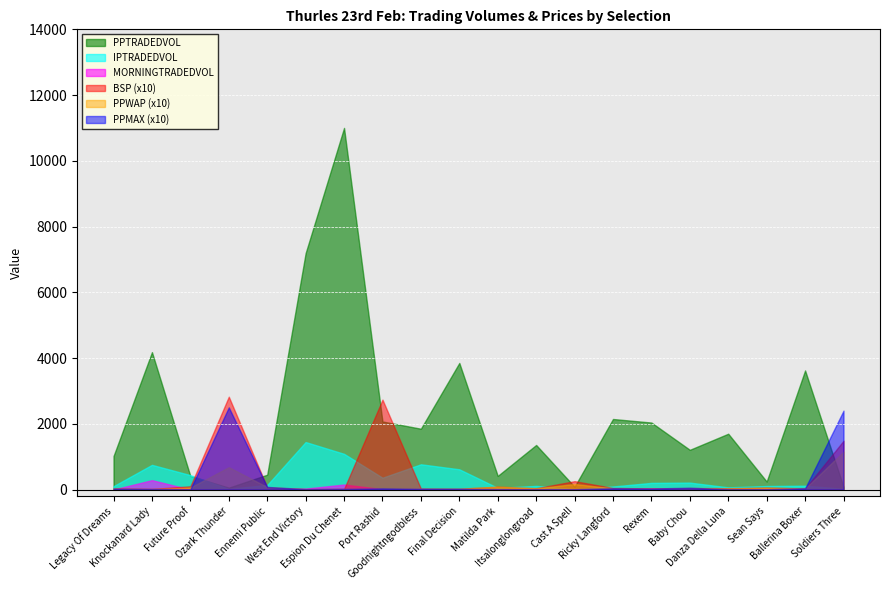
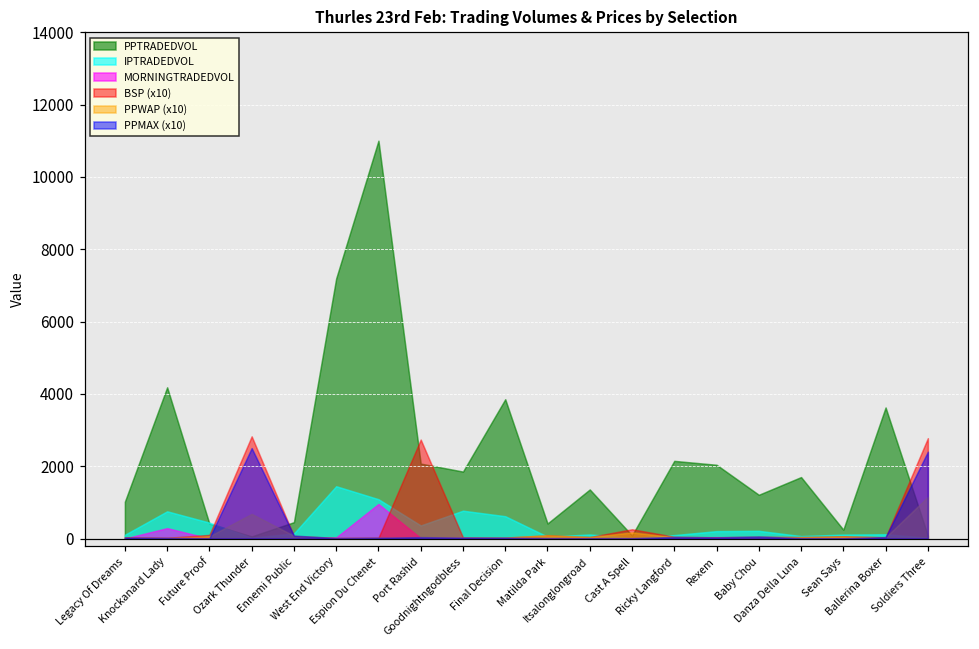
  {
    "PPTRADEDVOL": {
      "Legacy Of Dreams": 1000,
      "Knockanard Lady": 4200,
      "Ennemi Public": 500,
      "West End Victory": 7200,
      "Espion Du Chenet": 11000,
      "Port Rashid": 2100,
      "Goodnightngodbless": 1900,
      "Final Decision": 3900,
      "Matilda Park": 400,
      "Itsalonglongroad": 1400,
      "Ricky Langford": 2100,
      "Rexem": 2000,
      "Baby Chou": 1200,
      "Danza Della Luna": 1700,
      "Sean Says": 200,
      "Ballerina Boxer": 3600
    },
    "IPTRADEDVOL": {
      "Knockanard Lady": 800,
      "West End Victory": 1400,
      "Espion Du Chenet": 1100,
      "Port Rashid": 400,
      "Goodnightngodbless": 800,
      "Final Decision": 600,
      "Rexem": 200,
      "Baby Chou": 200,
      "Ballerina Boxer": 100
    },
    "MORNINGTRADEDVOL": {
      "Knockanard Lady": 300,
-     "Espion Du Chenet": 200
+     "Espion Du Chenet": 1000
    },
    "BSP (x10)": {
      "Ozark Thunder": 2800,
      "Port Rashid": 2700,
      "Cast A Spell": 300,
-     "Soldiers Three": 1500
+     "Soldiers Three": 2800
    },
    "PPWAP (x10)": {
      "Ozark Thunder": 700,
      "Cast A Spell": 200,
      "Soldiers Three": 1200
    },
    "PPMAX (x10)": {
      "Ozark Thunder": 2500,
      "Soldiers Three": 2400
    }
  }
